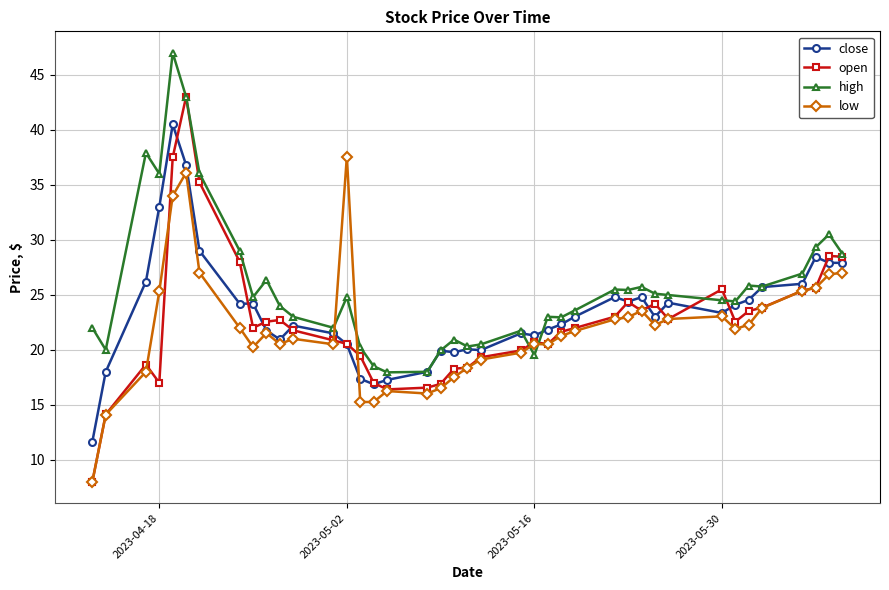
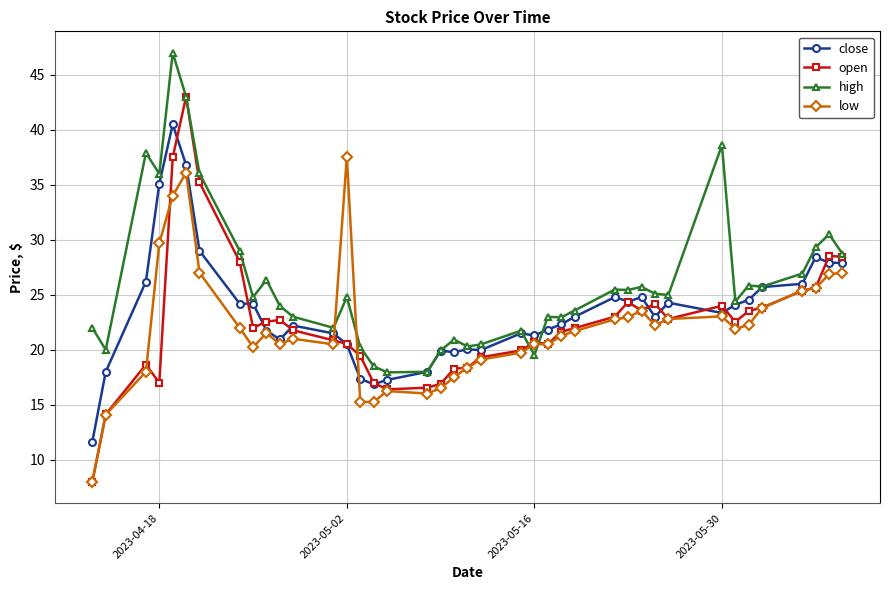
  {
    "close": {
-     "2023-04-18": 33.0,
+     "2023-04-18": 35.1,
      "2023-05-16": 21.3,
      "2023-05-30": 23.4
    },
    "open": {
      "2023-04-18": 17.0,
-     "2023-05-30": 25.5
+     "2023-05-30": 24.0
    },
    "high": {
      "2023-04-18": 36.0,
      "2023-05-02": 24.8,
      "2023-05-16": 19.5,
-     "2023-05-30": 24.5
+     "2023-05-30": 38.6
    },
    "low": {
-     "2023-04-18": 25.3,
+     "2023-04-18": 29.7,
      "2023-05-02": 37.6,
      "2023-05-30": 23.0
    }
  }
